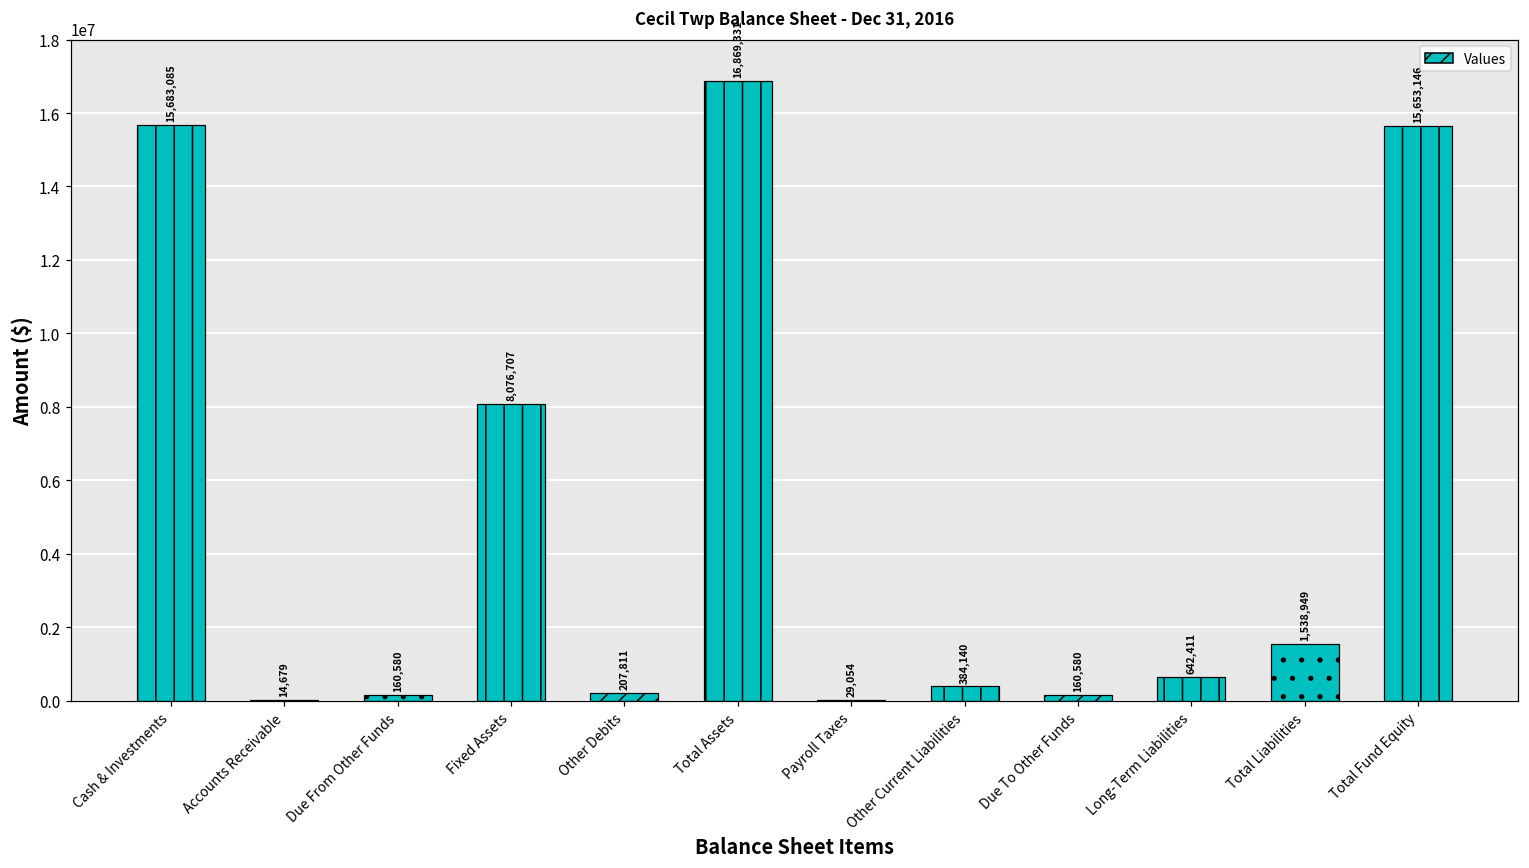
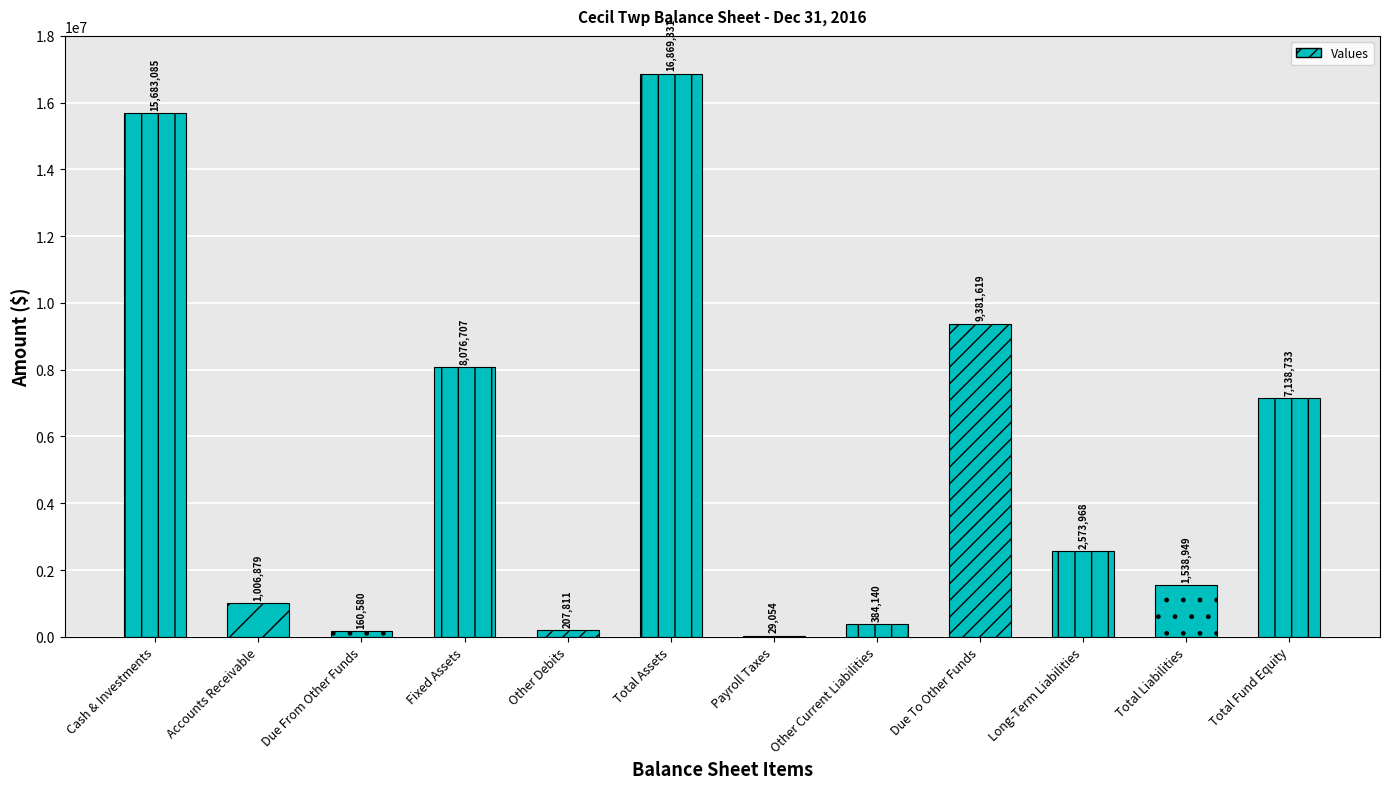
  {
    "Cash & Investments": "15,683,085",
-   "Accounts Receivable": "14,679",
+   "Accounts Receivable": "1,006,879",
    "Due From Other Funds": "160,580",
    "Fixed Assets": "8,076,707",
    "Other Debits": "207,811",
    "Total Assets": "16,869,331",
    "Payroll Taxes": "29,054",
    "Other Current Liabilities": "384,140",
-   "Due To Other Funds": "160,580",
-   "Long-Term Liabilities": "642,411",
+   "Due To Other Funds": "9,381,619",
+   "Long-Term Liabilities": "2,573,968",
    "Total Liabilities": "1,538,949",
-   "Total Fund Equity": "15,653,146"
+   "Total Fund Equity": "7,138,733"
  }
